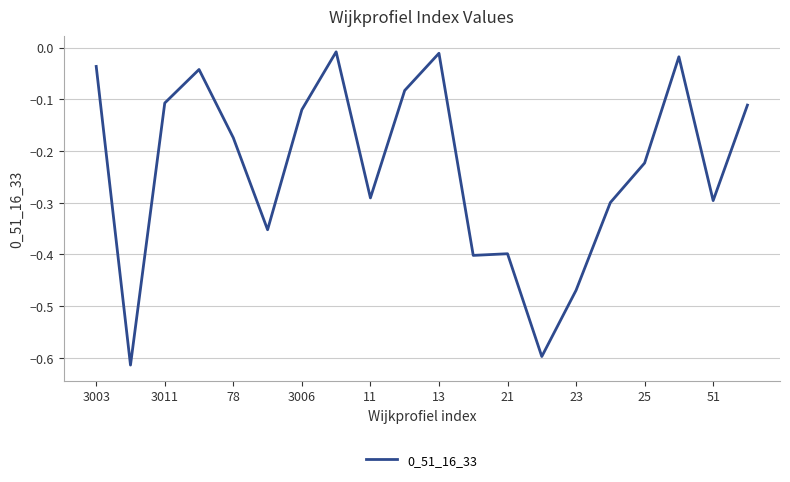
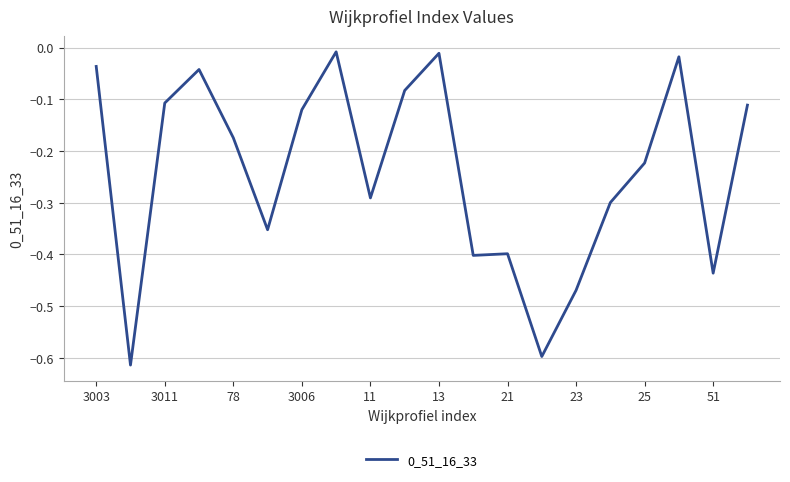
  {
    "3003": -0.04,
    "3011": -0.11,
    "78": -0.17,
    "3006": -0.12,
    "11": -0.29,
    "13": -0.01,
    "21": -0.40,
    "23": -0.47,
    "25": -0.22,
-   "51": -0.30
+   "51": -0.44
  }
